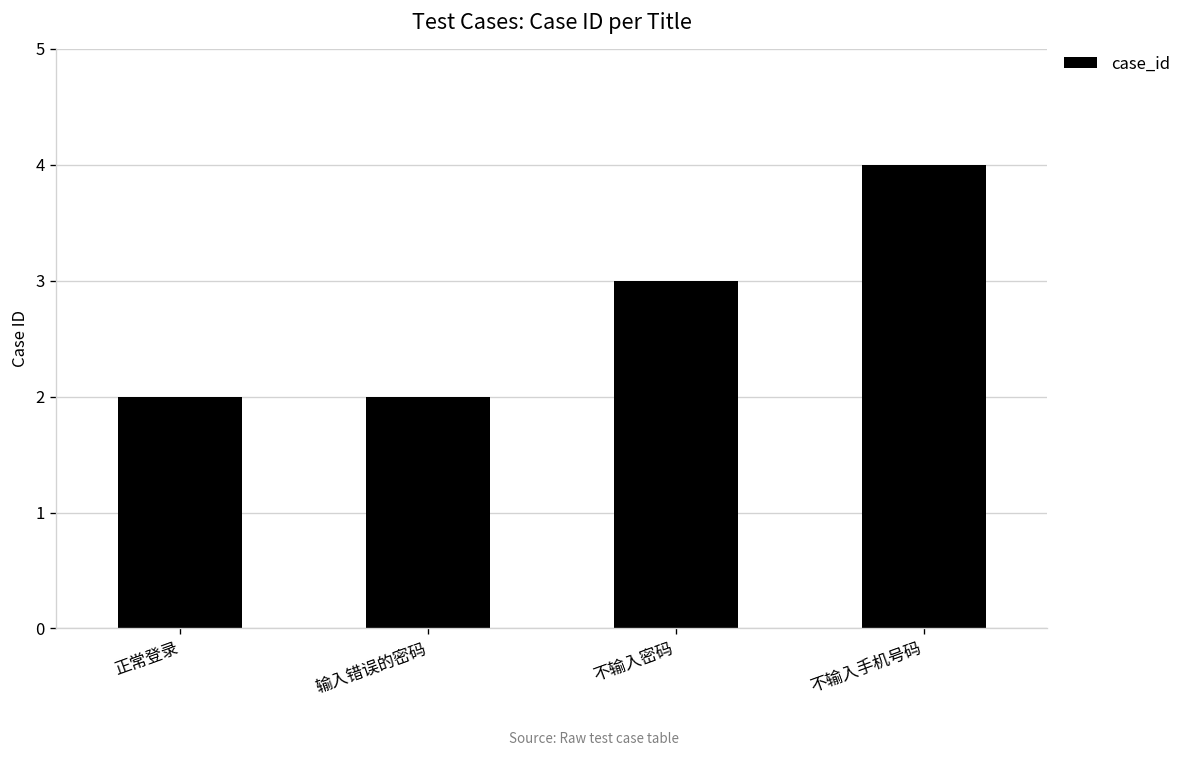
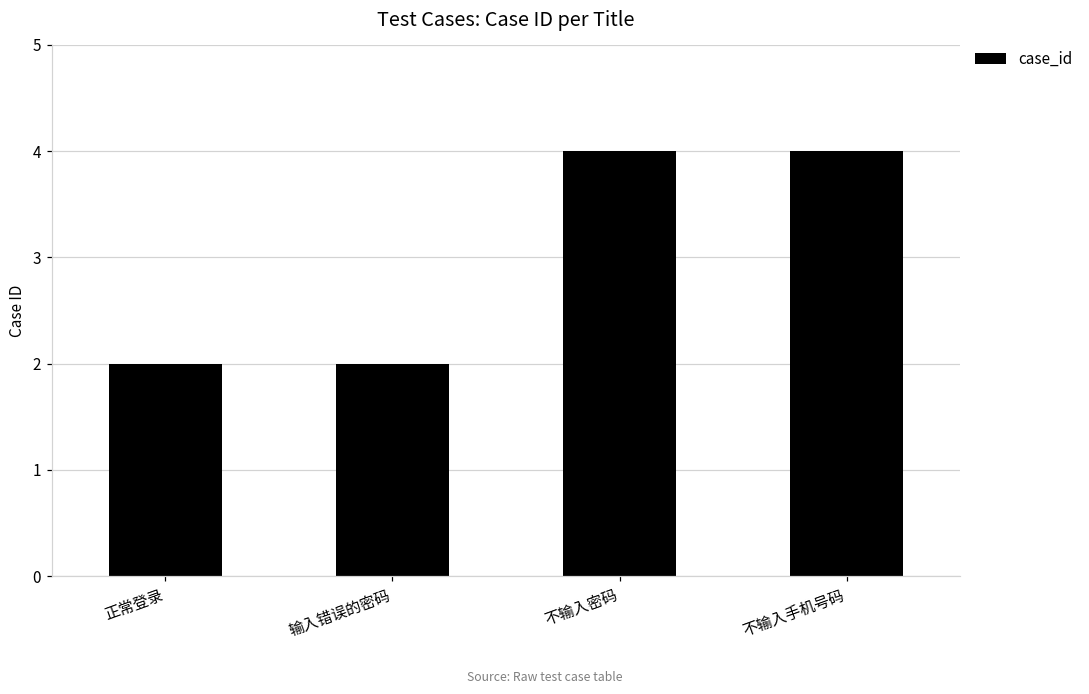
  {
    "正常登录": 2,
    "输入错误的密码": 2,
-   "不输入密码": 3,
+   "不输入密码": 4,
    "不输入手机号码": 4
  }
